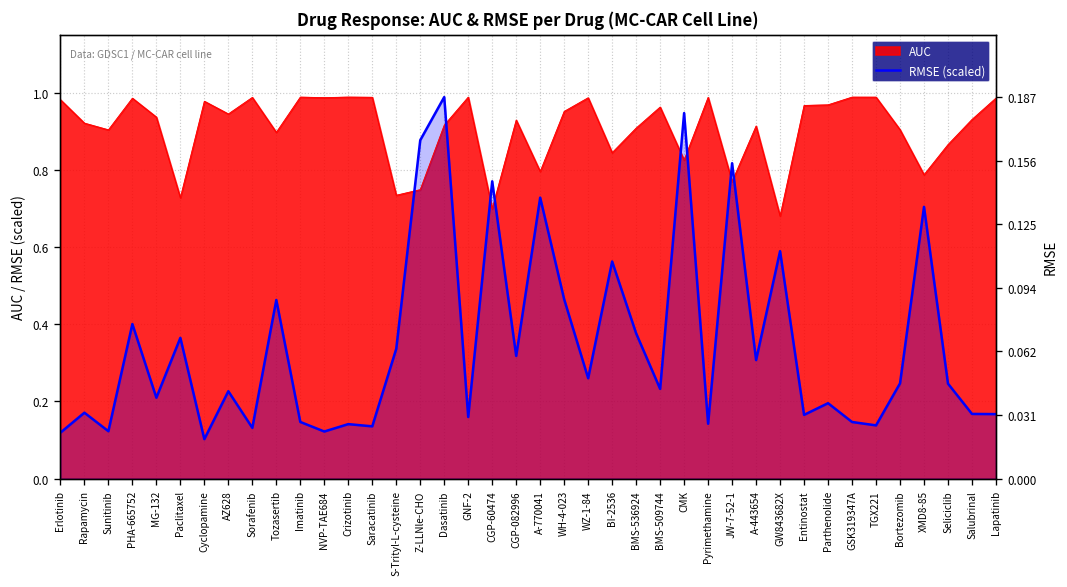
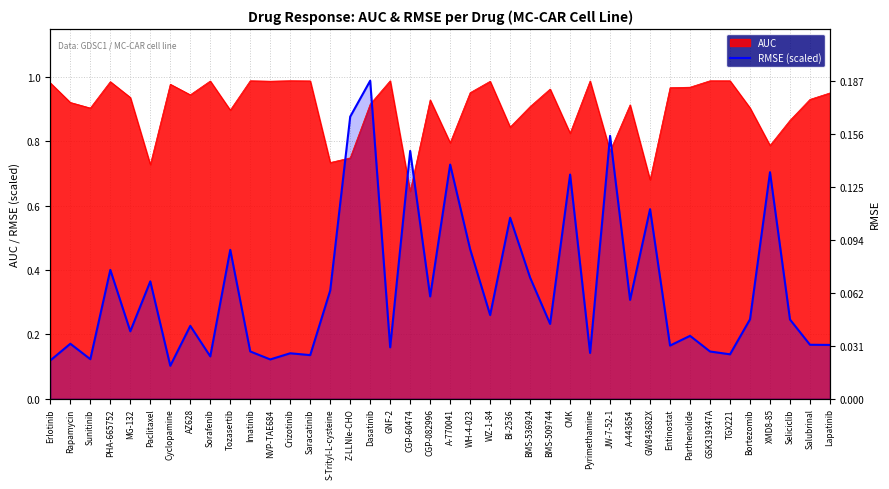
  {
    "AUC": {
      "Erlotinib": 0.98,
      "Rapamycin": 0.92,
      "Sunitinib": 0.90,
      "PHA-665752": 0.99,
      "MG-132": 0.94,
      "Paclitaxel": 0.73,
      "Cyclopamine": 0.98,
      "AZ628": 0.95,
      "Sorafenib": 0.99,
      "Tozasertib": 0.90,
      "Imatinib": 0.99,
      "NVP-TAE684": 0.99,
      "Crizotinib": 0.99,
      "Saracatinib": 0.99,
      "S-Trityl-L-cysteine": 0.73,
      "Z-LLNle-CHO": 0.75,
      "Dasatinib": 0.92,
      "GNF-2": 0.99,
-     "CGP-60474": 0.70,
+     "CGP-60474": 0.64,
      "CGP-082996": 0.93,
      "A-770041": 0.80,
      "WH-4-023": 0.95,
      "WZ-1-84": 0.99,
      "BI-2536": 0.84,
      "BMS-536924": 0.91,
      "BMS-509744": 0.96,
      "CMK": 0.83,
      "Pyrimethamine": 0.99,
      "JW-7-52-1": 0.77,
      "A-443654": 0.91,
      "GW843682X": 0.68,
      "Entinostat": 0.97,
      "Parthenolide": 0.97,
      "GSK319347A": 0.99,
      "TGX221": 0.99,
      "Bortezomib": 0.90,
      "XMD8-85": 0.79,
      "Seliciclib": 0.87,
      "Salubrinal": 0.93,
-     "Lapatinib": 0.99
+     "Lapatinib": 0.95
    },
    "RMSE (scaled)": {
      "Erlotinib": 0.12,
      "Rapamycin": 0.17,
      "Sunitinib": 0.12,
      "PHA-665752": 0.40,
      "MG-132": 0.21,
      "Paclitaxel": 0.36,
      "Cyclopamine": 0.10,
      "AZ628": 0.23,
      "Sorafenib": 0.13,
      "Tozasertib": 0.46,
      "Imatinib": 0.15,
      "NVP-TAE684": 0.12,
      "Crizotinib": 0.14,
      "Saracatinib": 0.14,
      "S-Trityl-L-cysteine": 0.34,
      "Z-LLNle-CHO": 0.88,
      "Dasatinib": 0.99,
      "GNF-2": 0.16,
      "CGP-60474": 0.77,
      "CGP-082996": 0.32,
      "A-770041": 0.73,
      "WH-4-023": 0.46,
      "WZ-1-84": 0.26,
      "BI-2536": 0.56,
      "BMS-536924": 0.38,
      "BMS-509744": 0.23,
-     "CMK": 0.95,
+     "CMK": 0.70,
      "Pyrimethamine": 0.14,
      "JW-7-52-1": 0.82,
      "A-443654": 0.31,
      "GW843682X": 0.59,
      "Entinostat": 0.17,
      "Parthenolide": 0.20,
      "GSK319347A": 0.15,
      "TGX221": 0.14,
      "Bortezomib": 0.25,
      "XMD8-85": 0.70,
      "Seliciclib": 0.25,
      "Salubrinal": 0.17,
      "Lapatinib": 0.17
    }
  }
